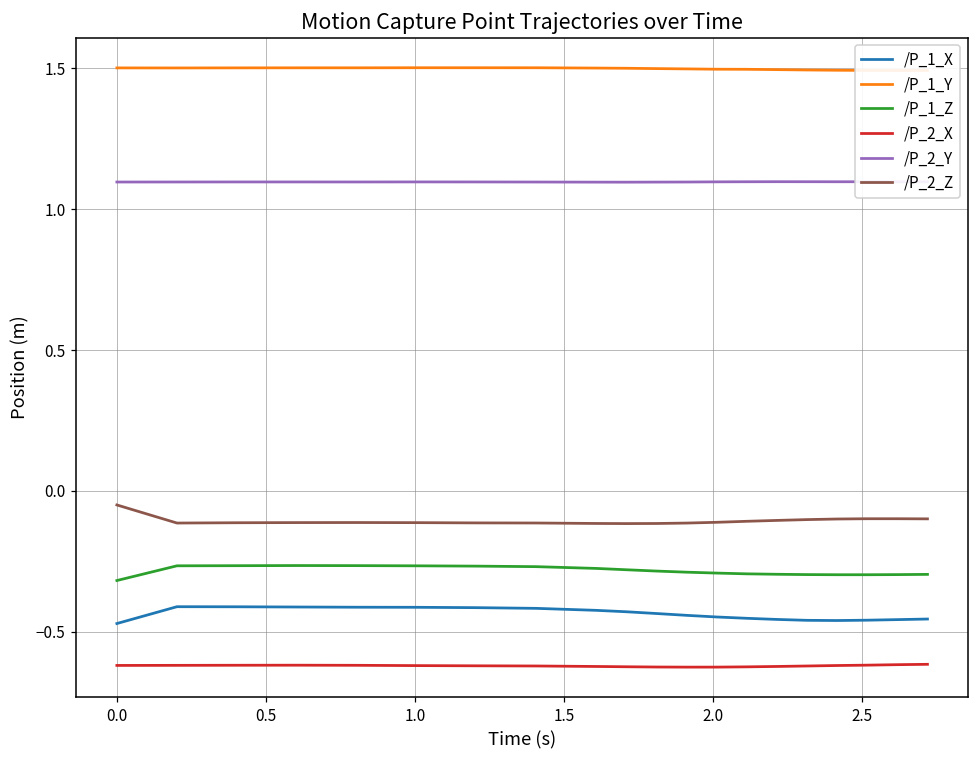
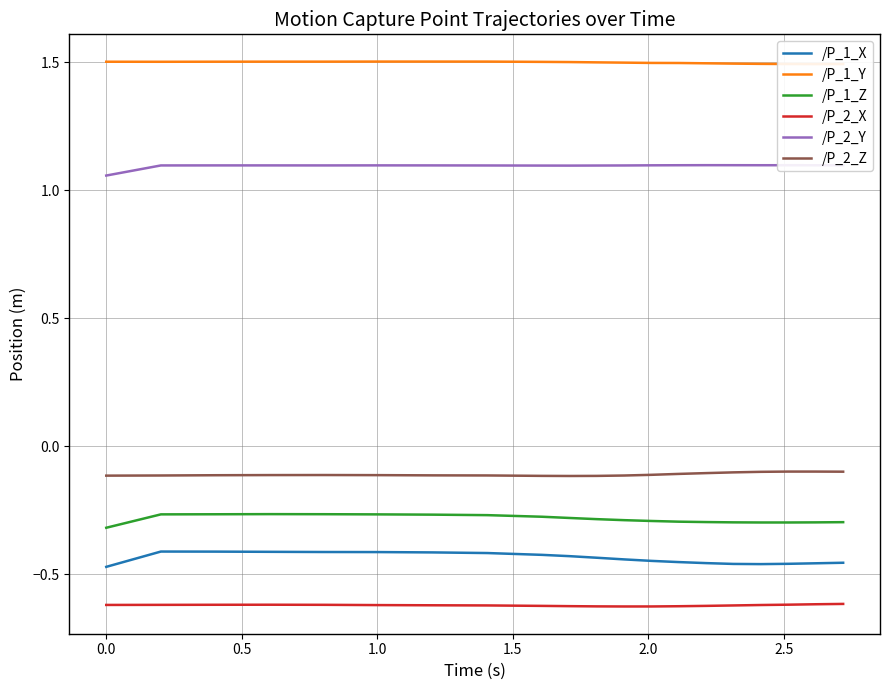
  {
    "/P_1_X": {
      "0.0": -0.47
    },
    "/P_1_Y": {
      "0.0": 1.50
    },
    "/P_1_Z": {
      "0.0": -0.32
    },
    "/P_2_X": {
      "0.0": -0.62
    },
    "/P_2_Y": {
-     "0.0": 1.10
+     "0.0": 1.06
    },
    "/P_2_Z": {
-     "0.0": -0.05
+     "0.0": -0.11
    }
  }
